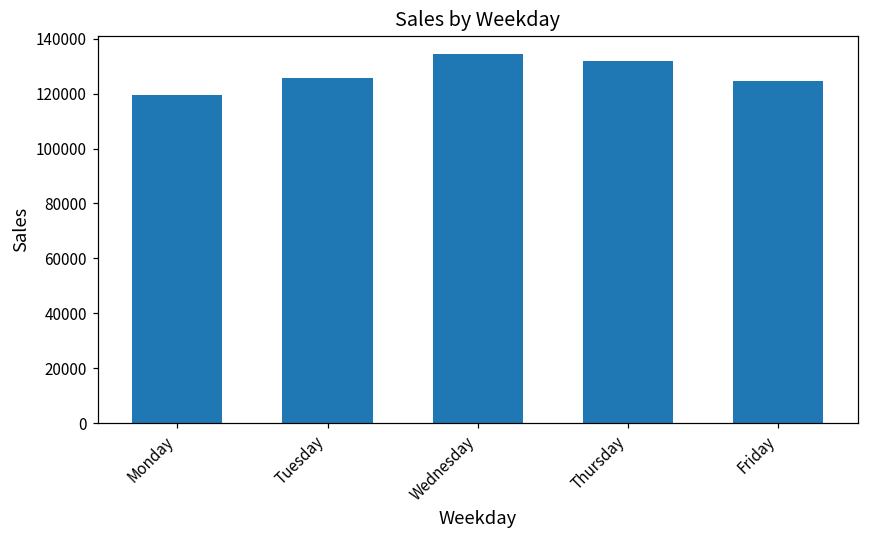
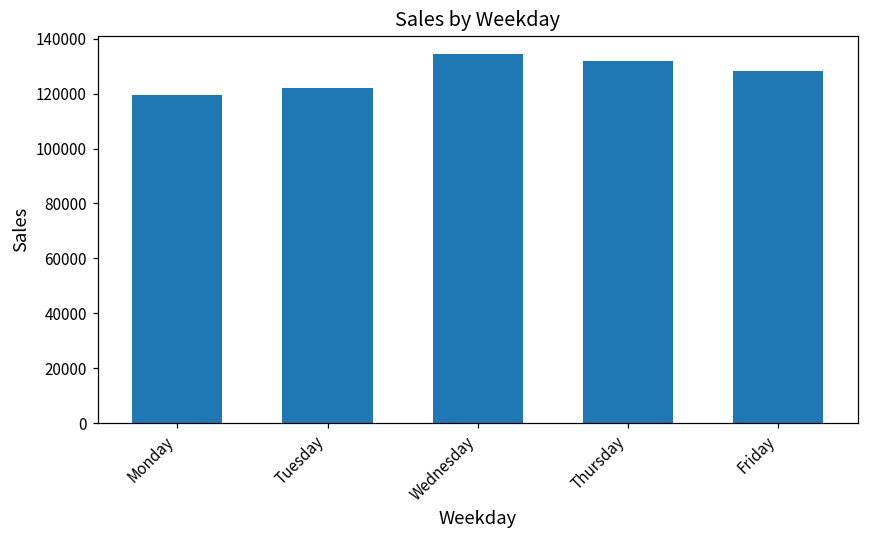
  {
    "Monday": 119000,
-   "Tuesday": 126000,
+   "Tuesday": 122000,
    "Wednesday": 134000,
    "Thursday": 132000,
-   "Friday": 125000
+   "Friday": 128000
  }
